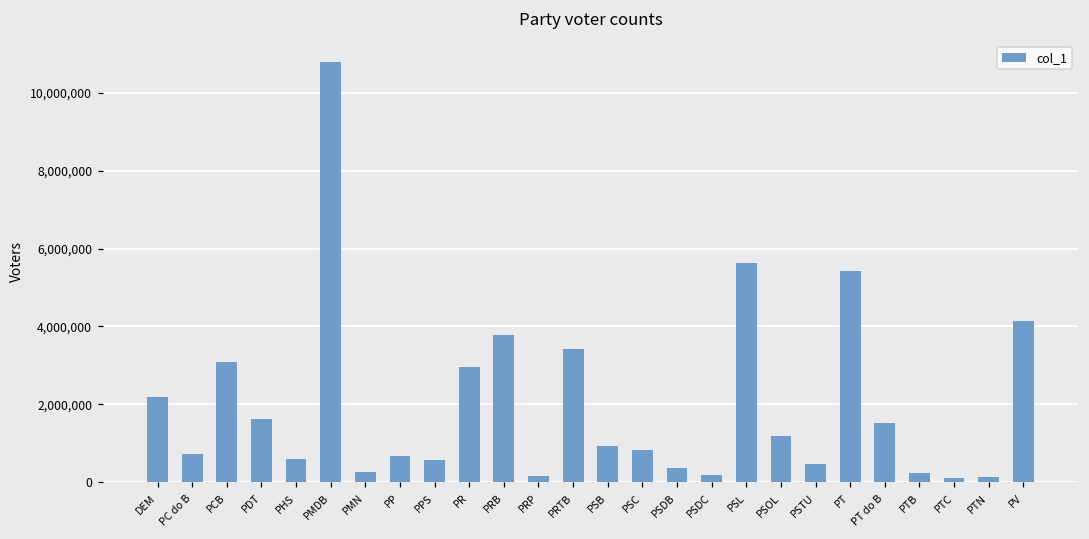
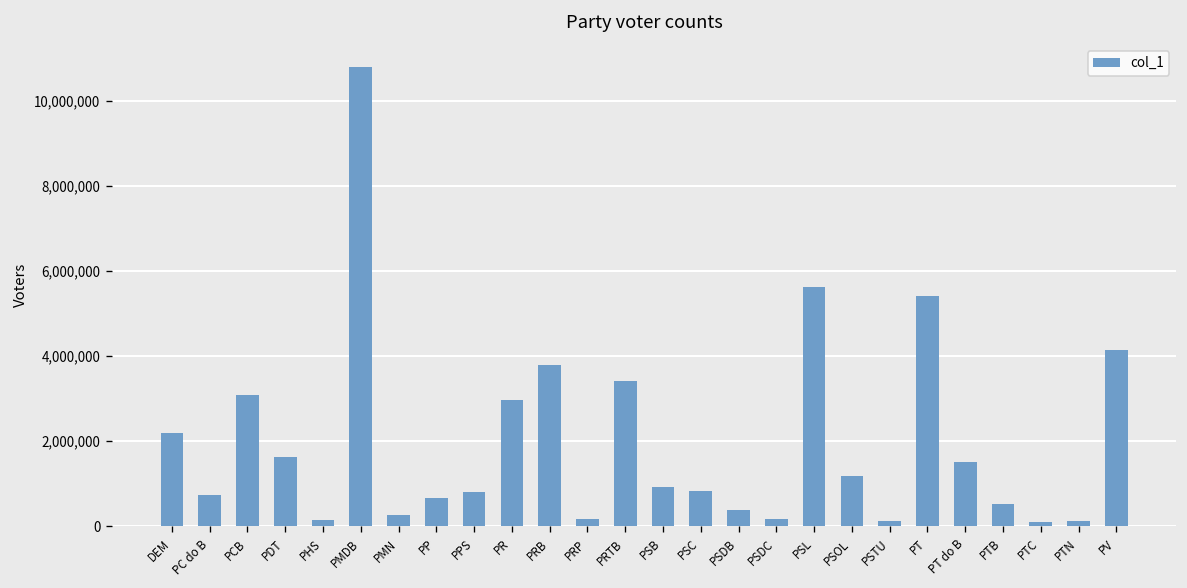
  {
    "DEM": "2,200,000",
    "PC do B": "700,000",
    "PCB": "3,100,000",
    "PDT": "1,600,000",
-   "PHS": "600,000",
+   "PHS": "200,000",
    "PMDB": "10,800,000",
    "PMN": "300,000",
    "PP": "700,000",
-   "PPS": "600,000",
+   "PPS": "800,000",
    "PR": "3,000,000",
    "PRB": "3,800,000",
    "PRP": "200,000",
    "PRTB": "3,400,000",
    "PSB": "900,000",
    "PSC": "800,000",
    "PSDB": "400,000",
    "PSDC": "200,000",
    "PSL": "5,600,000",
    "PSOL": "1,200,000",
-   "PSTU": "500,000",
+   "PSTU": "100,000",
    "PT": "5,400,000",
    "PT do B": "1,500,000",
-   "PTB": "300,000",
+   "PTB": "500,000",
    "PTC": "100,000",
    "PTN": "100,000",
    "PV": "4,100,000"
  }
